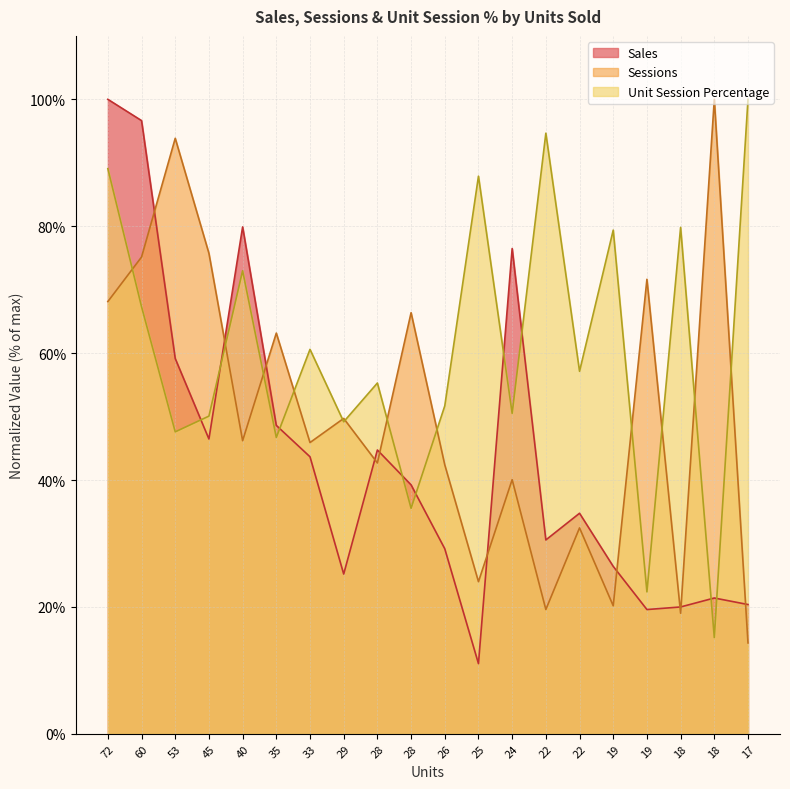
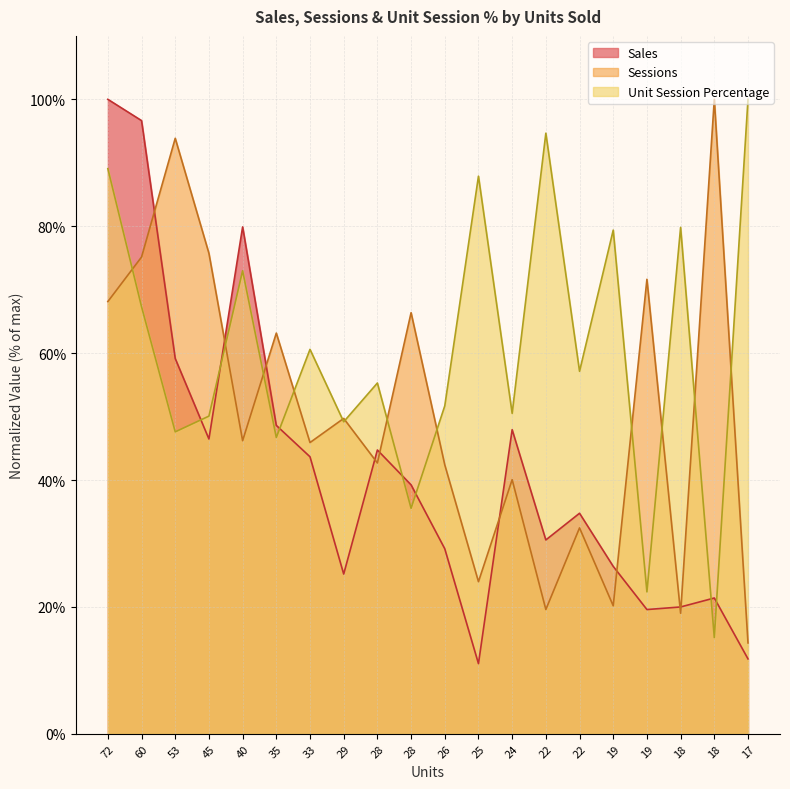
  {
    "Sales": {
      "72": "100%",
      "60": "97%",
      "53": "59%",
      "45": "46%",
      "40": "80%",
      "35": "49%",
      "33": "44%",
      "29": "25%",
      "26": "29%",
      "25": "11%",
-     "24": "76%",
-     "17": "20%"
+     "24": "48%",
+     "17": "12%"
    }
  }
